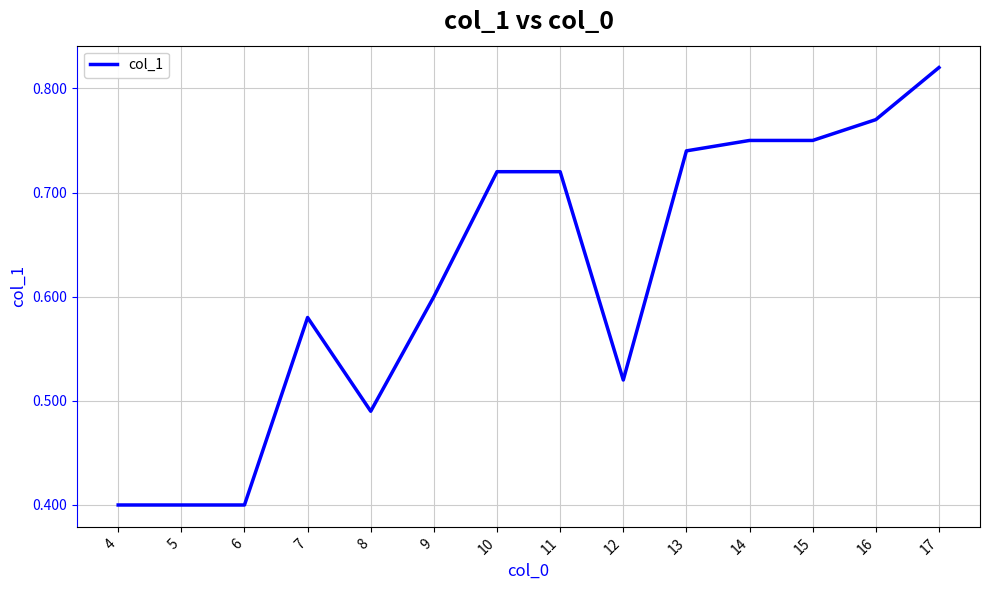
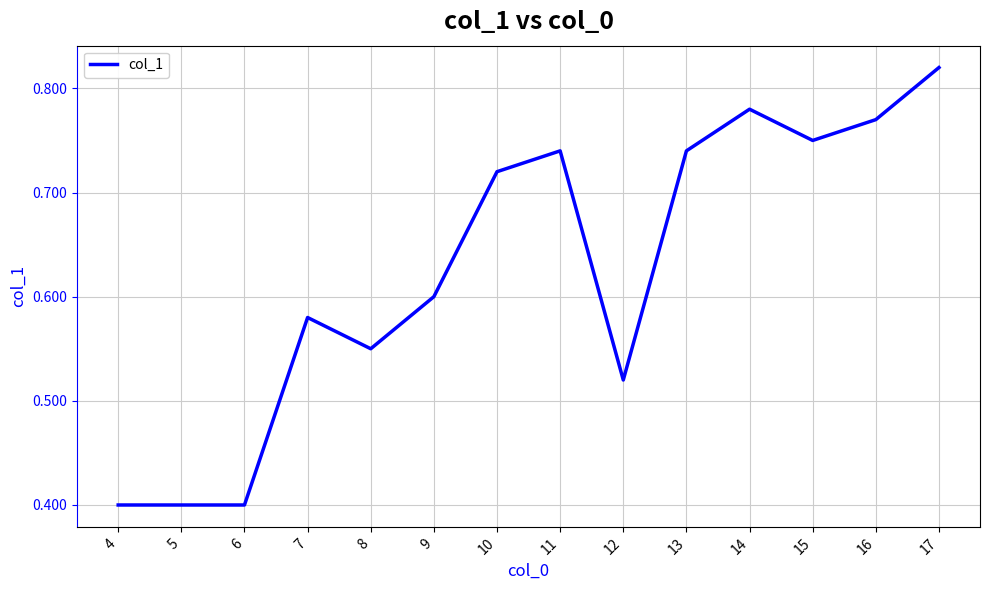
  {
    "4": 0.40,
    "5": 0.40,
    "6": 0.40,
    "7": 0.58,
-   "8": 0.49,
+   "8": 0.55,
    "9": 0.60,
    "10": 0.72,
-   "11": 0.72,
+   "11": 0.74,
    "12": 0.52,
    "13": 0.74,
-   "14": 0.75,
+   "14": 0.78,
    "15": 0.75,
    "16": 0.77,
    "17": 0.82
  }
